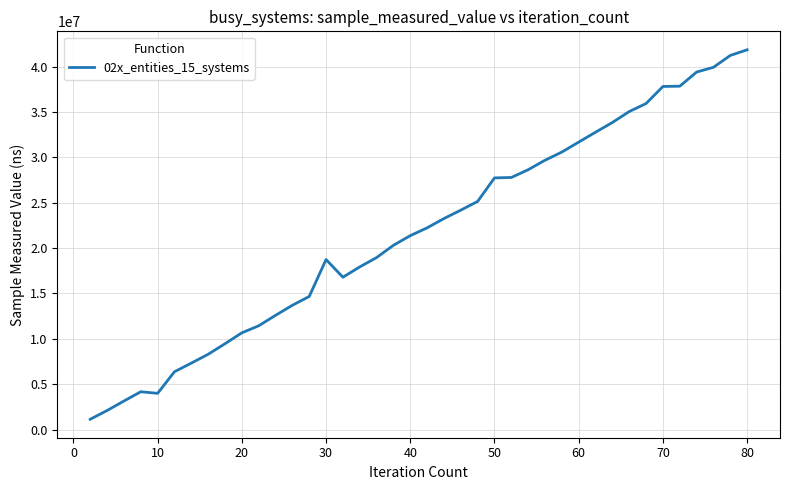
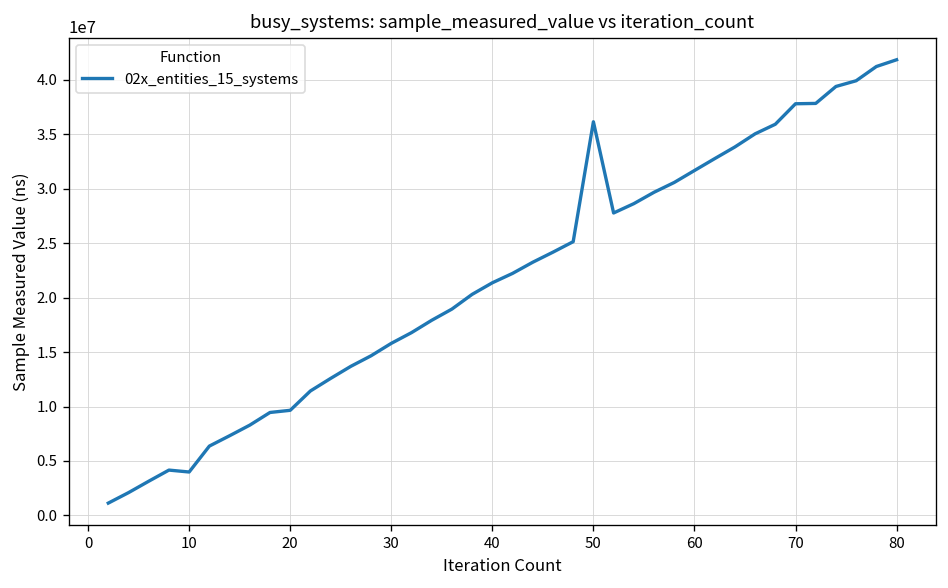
  {
    "10": 4000000,
-   "20": 11000000,
-   "30": 19000000,
+   "20": 10000000,
+   "30": 16000000,
    "40": 21000000,
-   "50": 28000000,
+   "50": 36000000,
    "60": 32000000,
    "70": 38000000,
    "80": 42000000
  }
